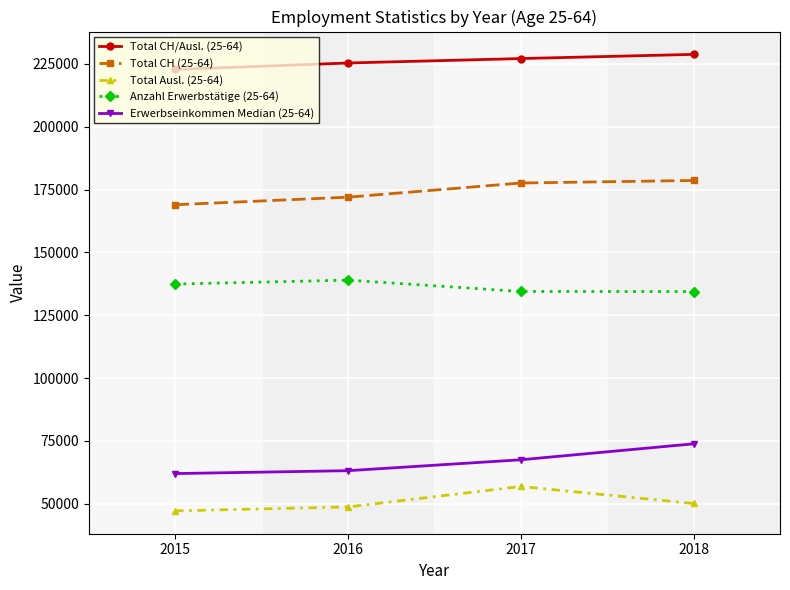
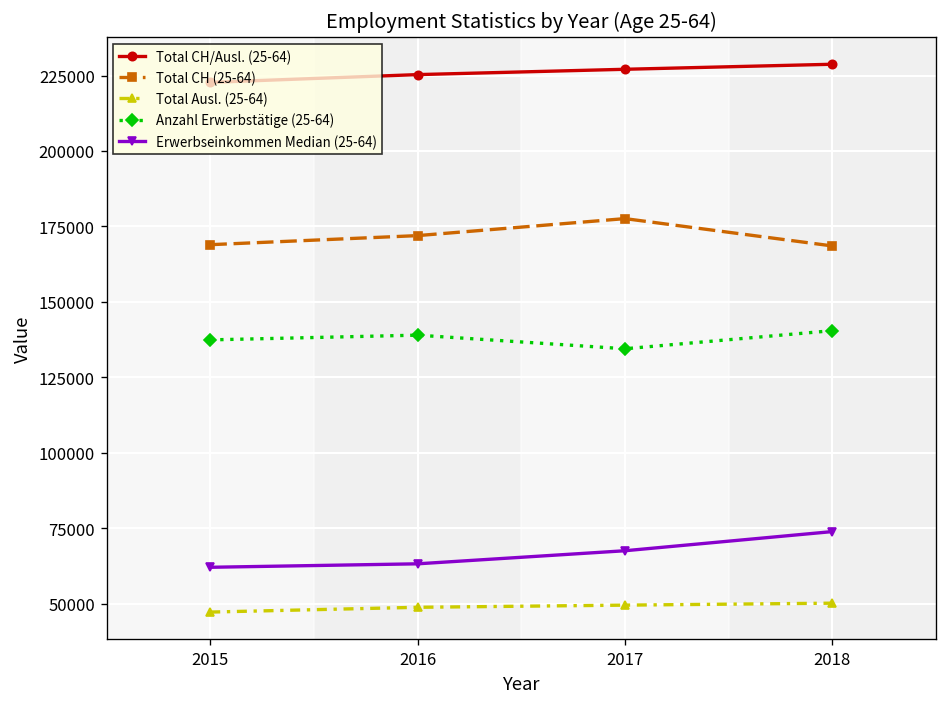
  {
    "Total CH/Ausl. (25-64)": {
      "2016": 225000,
      "2017": 227000,
      "2018": 229000
    },
    "Total CH (25-64)": {
      "2015": 169000,
      "2016": 172000,
      "2017": 178000,
-     "2018": 179000
+     "2018": 169000
    },
    "Total Ausl. (25-64)": {
      "2015": 47000,
      "2016": 49000,
-     "2017": 57000,
+     "2017": 49000,
      "2018": 50000
    },
    "Anzahl Erwerbstätige (25-64)": {
      "2015": 137000,
      "2016": 139000,
      "2017": 134000,
-     "2018": 134000
+     "2018": 140000
    },
    "Erwerbseinkommen Median (25-64)": {
      "2015": 62000,
      "2016": 63000,
      "2017": 68000,
      "2018": 74000
    }
  }
